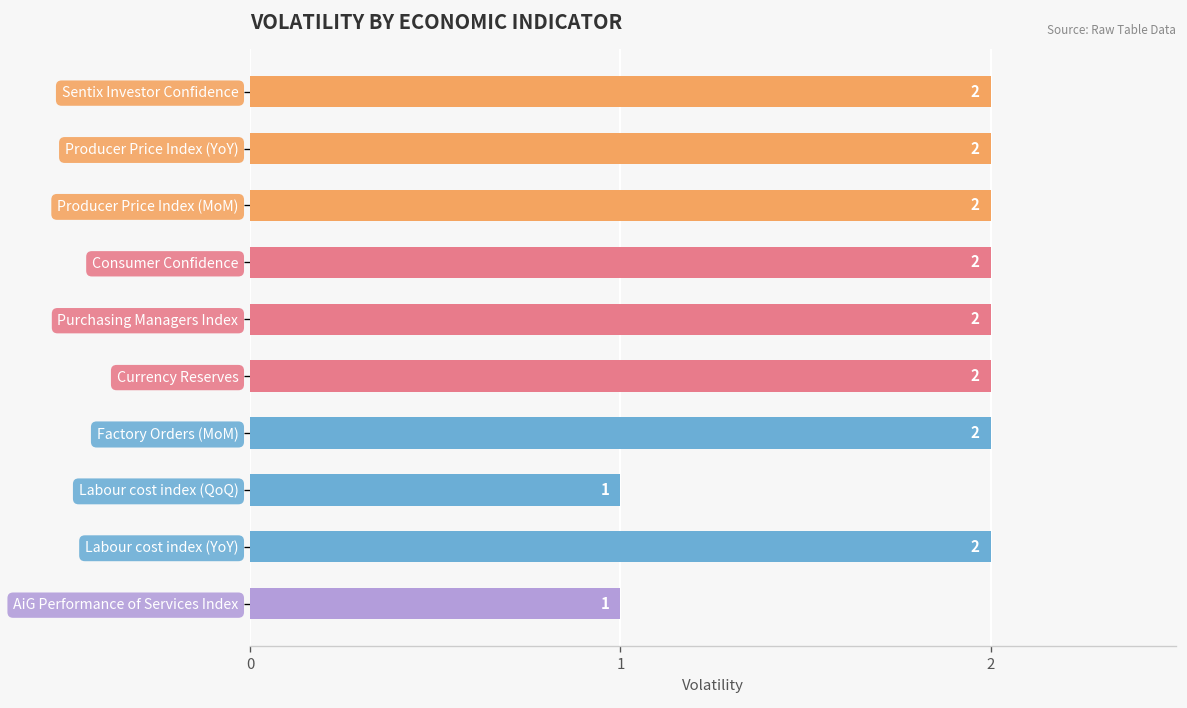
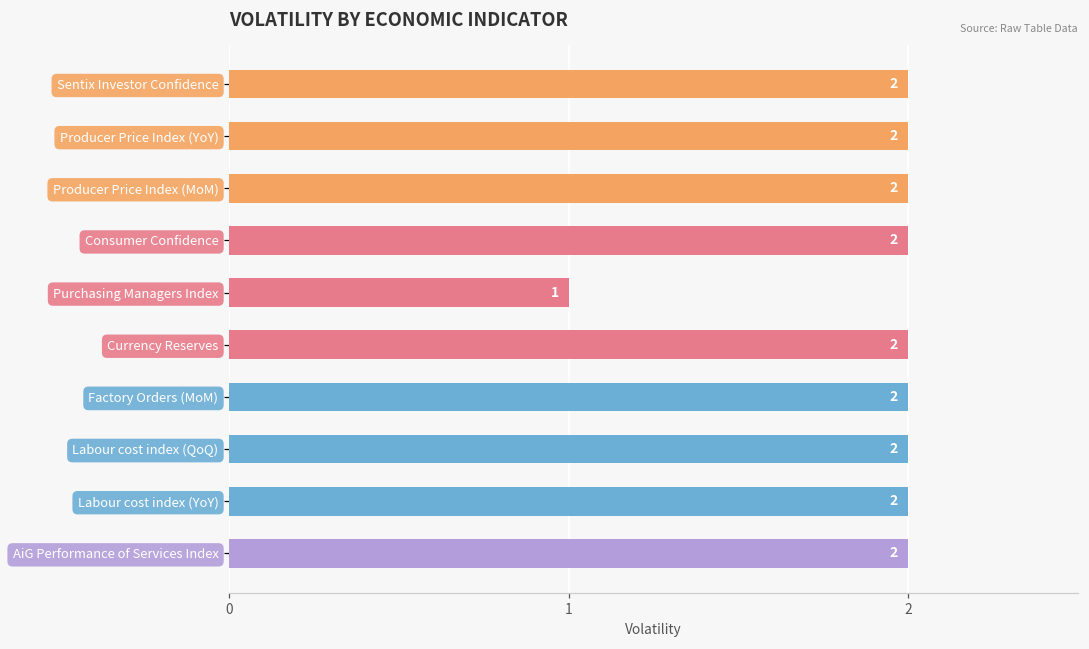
  {
    "Sentix Investor Confidence": 2,
    "Producer Price Index (YoY)": 2,
    "Producer Price Index (MoM)": 2,
    "Consumer Confidence": 2,
-   "Purchasing Managers Index": 2,
+   "Purchasing Managers Index": 1,
    "Currency Reserves": 2,
    "Factory Orders (MoM)": 2,
-   "Labour cost index (QoQ)": 1,
+   "Labour cost index (QoQ)": 2,
    "Labour cost index (YoY)": 2,
-   "AiG Performance of Services Index": 1
+   "AiG Performance of Services Index": 2
  }
